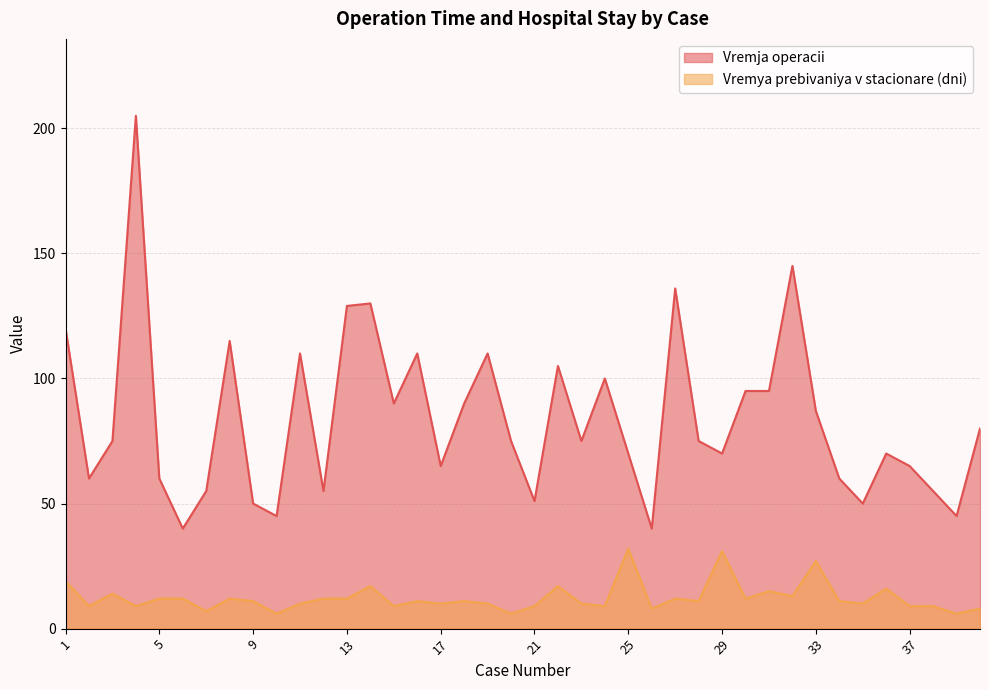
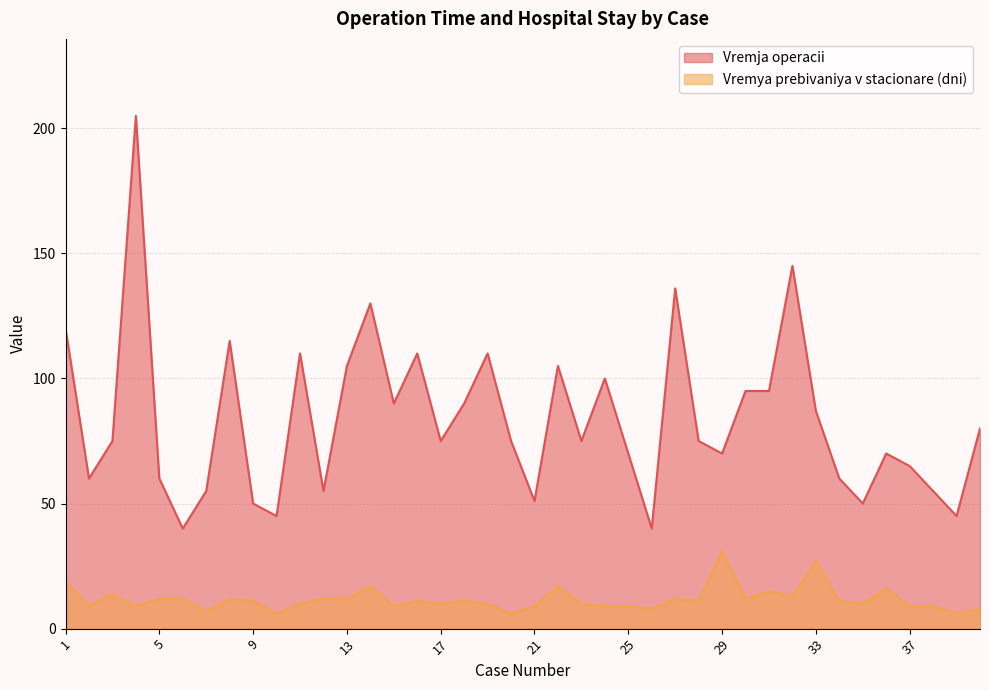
  {
    "Vremja operacii": {
      "1": 120,
      "5": 60,
      "9": 50,
-     "13": 129,
-     "17": 65,
+     "13": 105,
+     "17": 75,
      "21": 51,
      "25": 70,
      "29": 70,
      "33": 87,
      "37": 65
    },
    "Vremya prebivaniya v stacionare (dni)": {
      "1": 19,
      "5": 12,
      "9": 11,
      "13": 12,
      "17": 10,
      "21": 9,
-     "25": 32,
+     "25": 9,
      "29": 31,
      "33": 27,
      "37": 9
    }
  }
